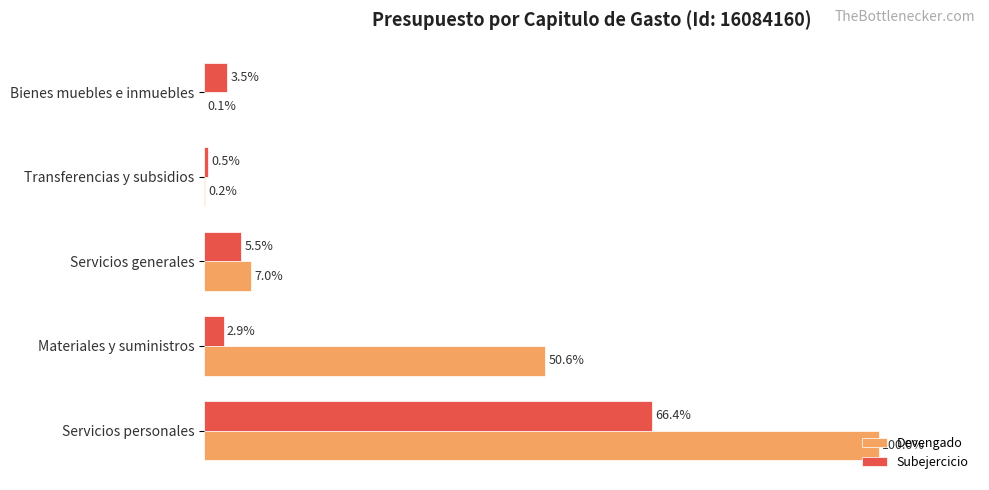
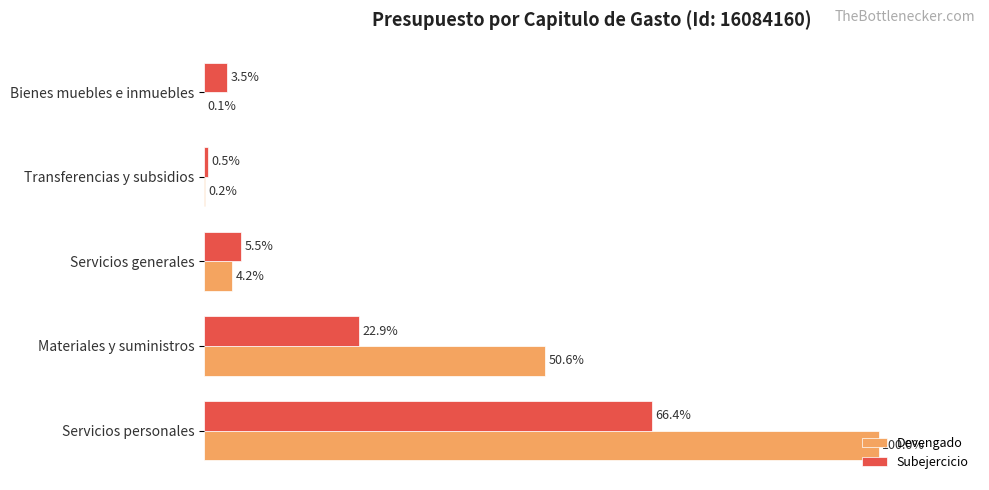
  {
    "Devengado": {
      "Bienes muebles e inmuebles": "0.1%",
      "Transferencias y subsidios": "0.2%",
-     "Servicios generales": "7.0%",
+     "Servicios generales": "4.2%",
      "Materiales y suministros": "50.6%",
      "Servicios personales": "100.0%"
    },
    "Subejercicio": {
      "Bienes muebles e inmuebles": "3.5%",
      "Transferencias y subsidios": "0.5%",
      "Servicios generales": "5.5%",
-     "Materiales y suministros": "2.9%",
+     "Materiales y suministros": "22.9%",
      "Servicios personales": "66.4%"
    }
  }
